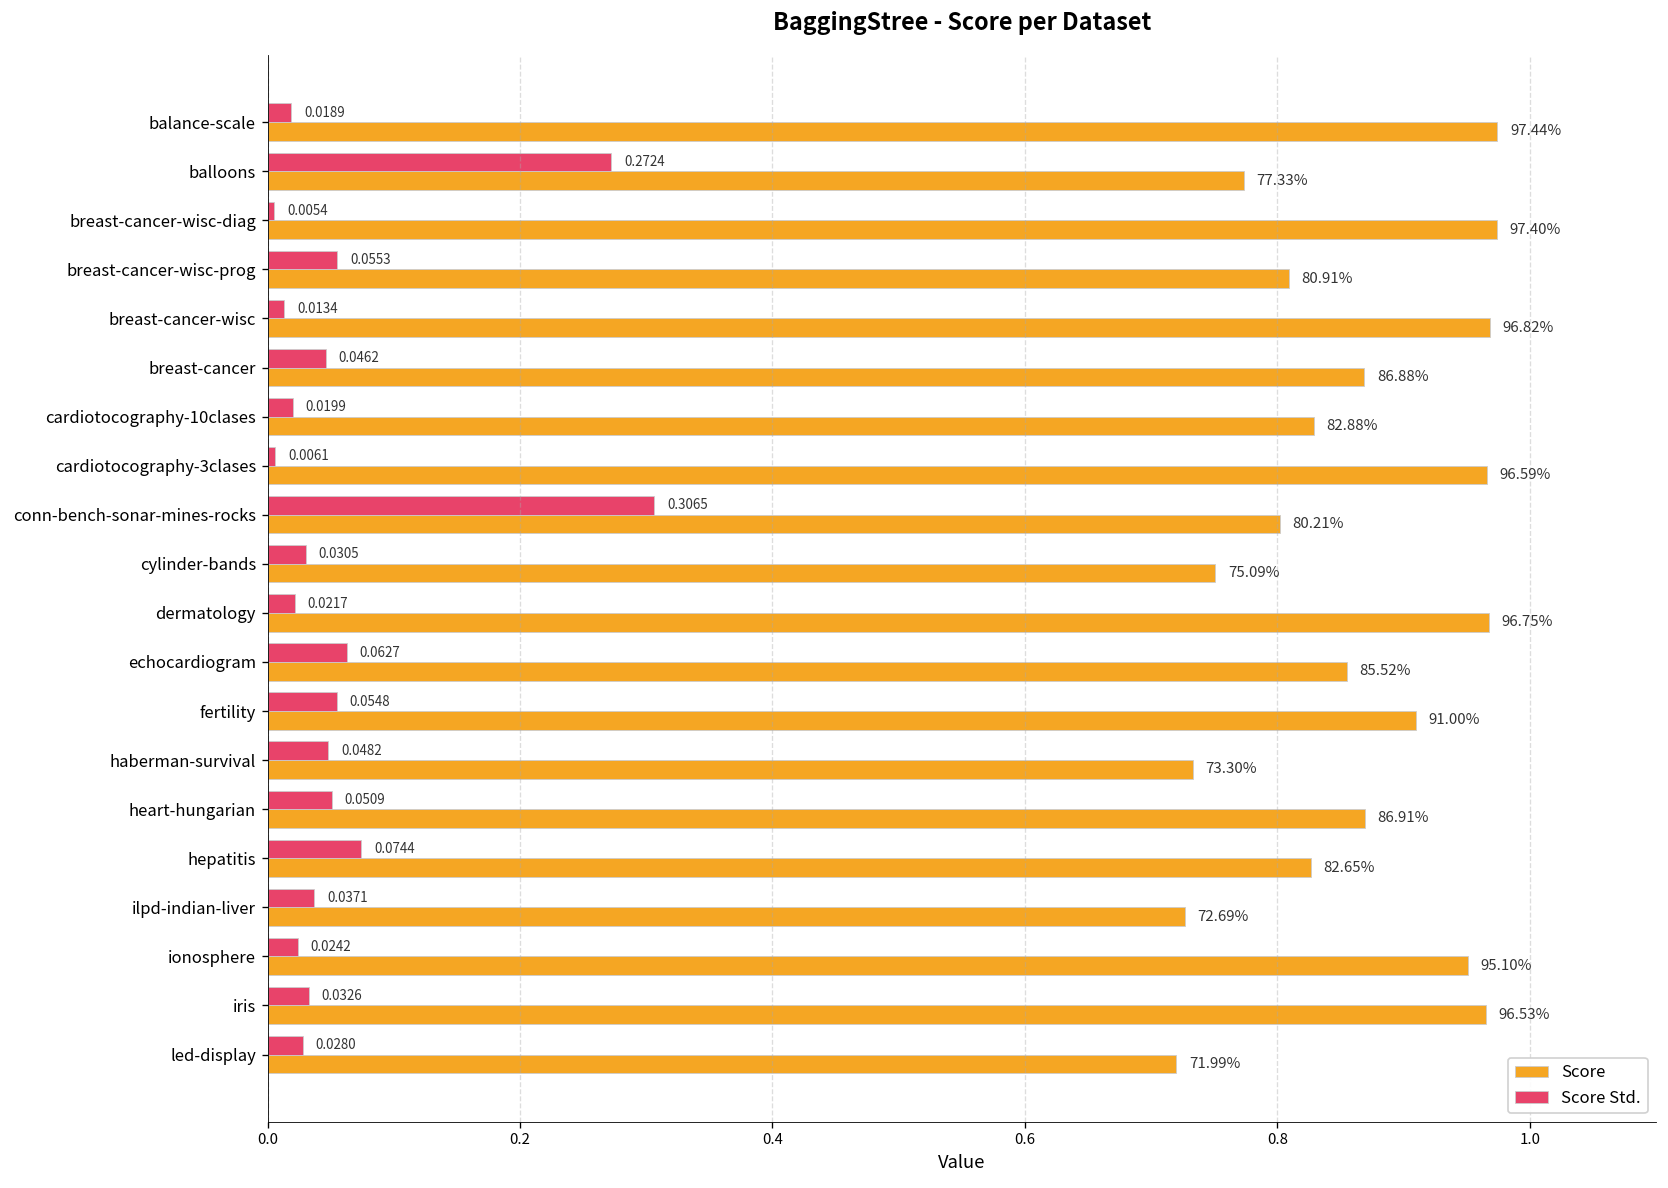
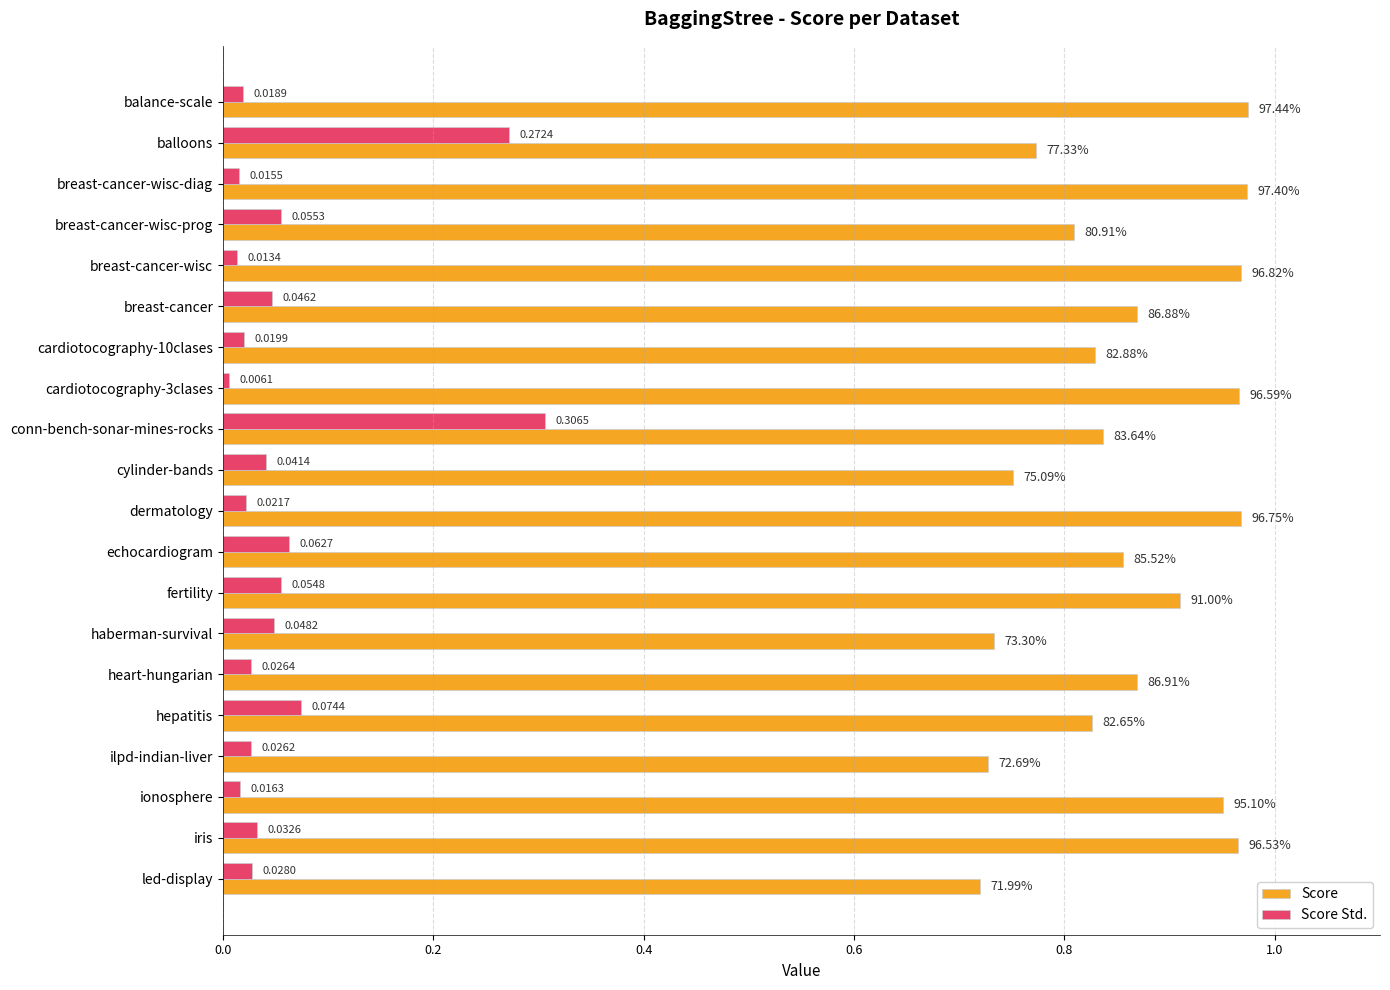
  {
    "Score": {
      "balance-scale": "97.44%",
      "balloons": "77.33%",
      "breast-cancer-wisc-diag": "97.40%",
      "breast-cancer-wisc-prog": "80.91%",
      "breast-cancer-wisc": "96.82%",
      "breast-cancer": "86.88%",
      "cardiotocography-10clases": "82.88%",
      "cardiotocography-3clases": "96.59%",
-     "conn-bench-sonar-mines-rocks": "80.21%",
+     "conn-bench-sonar-mines-rocks": "83.64%",
      "cylinder-bands": "75.09%",
      "dermatology": "96.75%",
      "echocardiogram": "85.52%",
      "fertility": "91.00%",
      "haberman-survival": "73.30%",
      "heart-hungarian": "86.91%",
      "hepatitis": "82.65%",
      "ilpd-indian-liver": "72.69%",
      "ionosphere": "95.10%",
      "iris": "96.53%",
      "led-display": "71.99%"
    },
    "Score Std.": {
      "balance-scale": "0.0189",
      "balloons": "0.2724",
-     "breast-cancer-wisc-diag": "0.0054",
+     "breast-cancer-wisc-diag": "0.0155",
      "breast-cancer-wisc-prog": "0.0553",
      "breast-cancer-wisc": "0.0134",
      "breast-cancer": "0.0462",
      "cardiotocography-10clases": "0.0199",
      "cardiotocography-3clases": "0.0061",
      "conn-bench-sonar-mines-rocks": "0.3065",
-     "cylinder-bands": "0.0305",
+     "cylinder-bands": "0.0414",
      "dermatology": "0.0217",
      "echocardiogram": "0.0627",
      "fertility": "0.0548",
      "haberman-survival": "0.0482",
-     "heart-hungarian": "0.0509",
+     "heart-hungarian": "0.0264",
      "hepatitis": "0.0744",
-     "ilpd-indian-liver": "0.0371",
-     "ionosphere": "0.0242",
+     "ilpd-indian-liver": "0.0262",
+     "ionosphere": "0.0163",
      "iris": "0.0326",
      "led-display": "0.0280"
    }
  }
